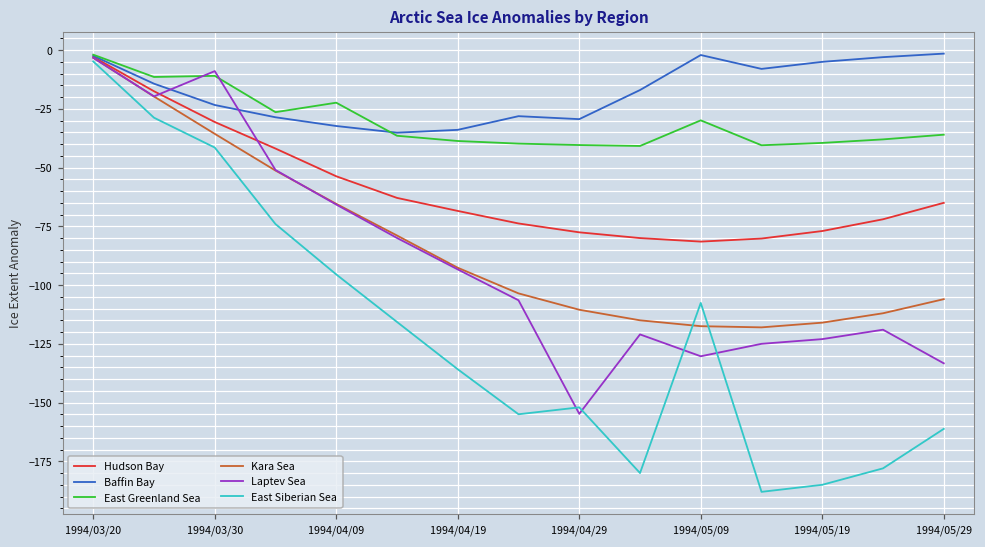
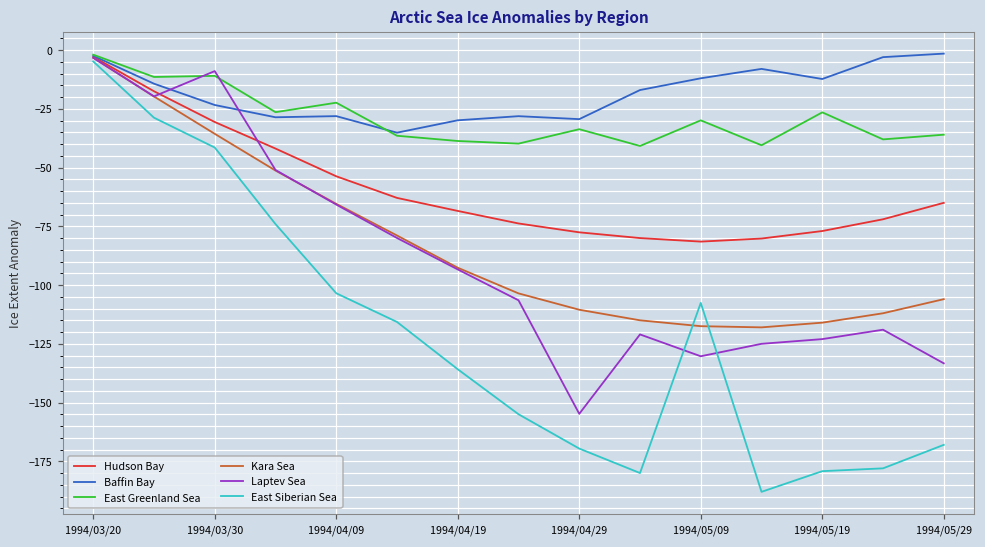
  {
    "Baffin Bay": {
      "1994/03/30": -23,
-     "1994/04/09": -32,
-     "1994/04/19": -34,
+     "1994/04/09": -28,
+     "1994/04/19": -30,
      "1994/04/29": -29,
-     "1994/05/09": -2,
-     "1994/05/19": -5,
+     "1994/05/09": -12,
+     "1994/05/19": -12,
      "1994/05/29": -2
    },
    "East Greenland Sea": {
      "1994/03/30": -11,
      "1994/04/09": -22,
      "1994/04/19": -39,
-     "1994/04/29": -40,
+     "1994/04/29": -34,
      "1994/05/09": -30,
-     "1994/05/19": -40,
+     "1994/05/19": -27,
      "1994/05/29": -36
    },
    "Laptev Sea": {
      "1994/03/30": -9,
      "1994/04/29": -155,
      "1994/05/09": -130,
      "1994/05/19": -123,
      "1994/05/29": -133
    },
    "East Siberian Sea": {
      "1994/03/20": -5,
      "1994/03/30": -41,
-     "1994/04/09": -95,
+     "1994/04/09": -103,
      "1994/04/19": -136,
-     "1994/04/29": -152,
+     "1994/04/29": -170,
      "1994/05/09": -108,
-     "1994/05/19": -185,
-     "1994/05/29": -161
+     "1994/05/19": -179,
+     "1994/05/29": -168
    }
  }
